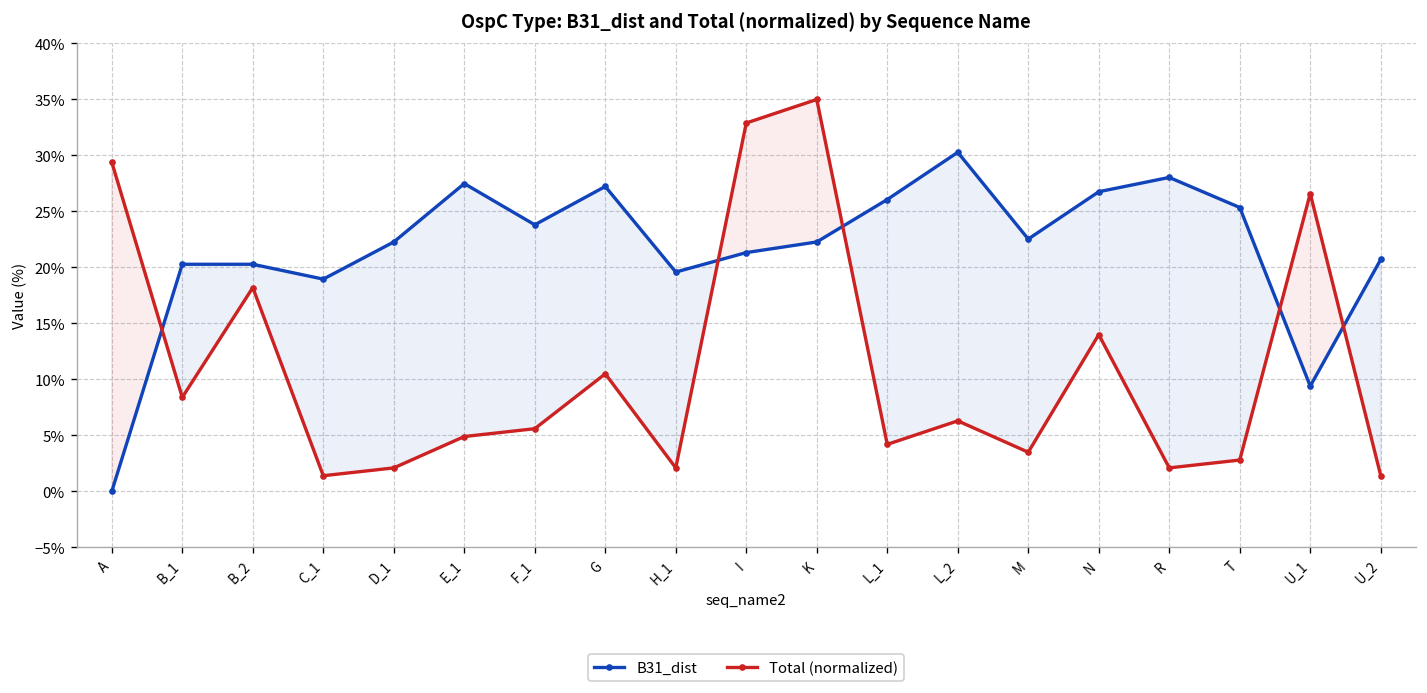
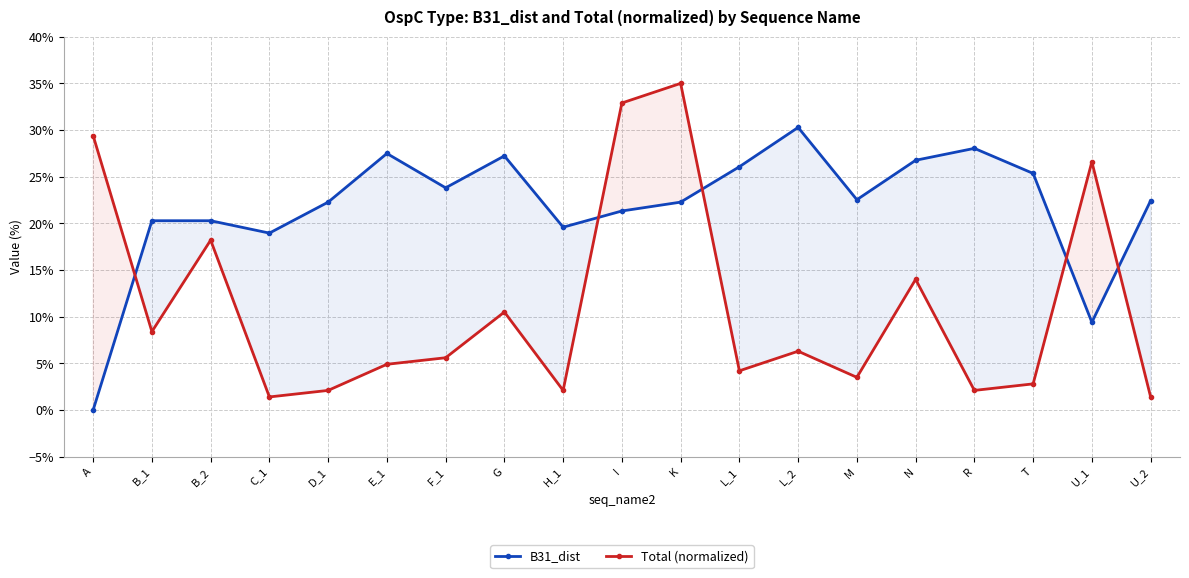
  {
    "B31_dist": {
      "A": "0%",
      "B_1": "20%",
      "B_2": "20%",
      "C_1": "19%",
      "D_1": "22%",
      "E_1": "27%",
      "F_1": "24%",
      "G": "27%",
      "H_1": "20%",
      "I": "21%",
      "K": "22%",
      "L_1": "26%",
      "L_2": "30%",
      "M": "23%",
      "N": "27%",
      "R": "28%",
      "T": "25%",
      "U_1": "9%",
-     "U_2": "21%"
+     "U_2": "22%"
    },
    "Total (normalized)": {
      "A": "29%",
      "B_1": "8%",
      "B_2": "18%",
      "C_1": "1%",
      "D_1": "2%",
      "E_1": "5%",
      "F_1": "6%",
      "G": "11%",
      "H_1": "2%",
      "I": "33%",
      "K": "35%",
      "L_1": "4%",
      "L_2": "6%",
      "M": "3%",
      "N": "14%",
      "R": "2%",
      "T": "3%",
      "U_1": "27%",
      "U_2": "1%"
    }
  }
